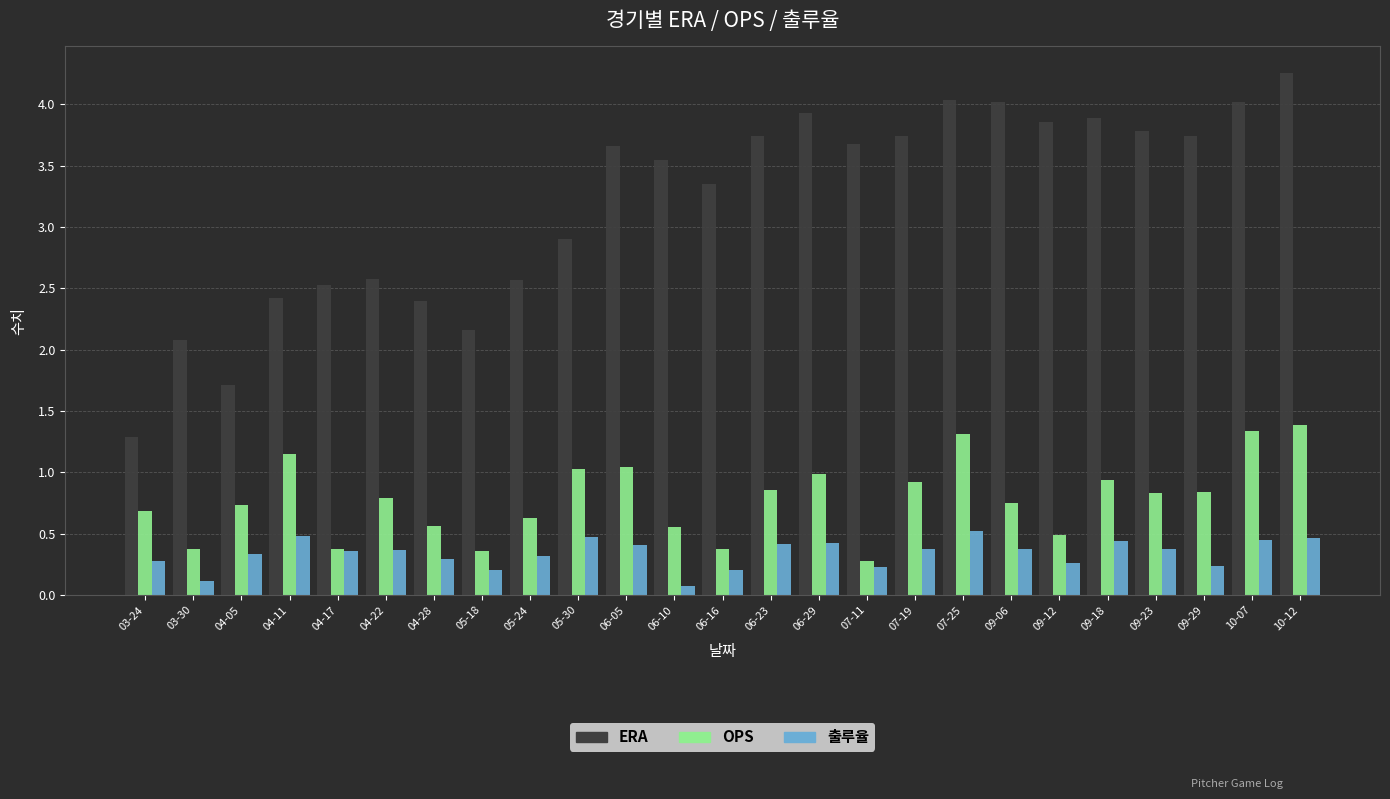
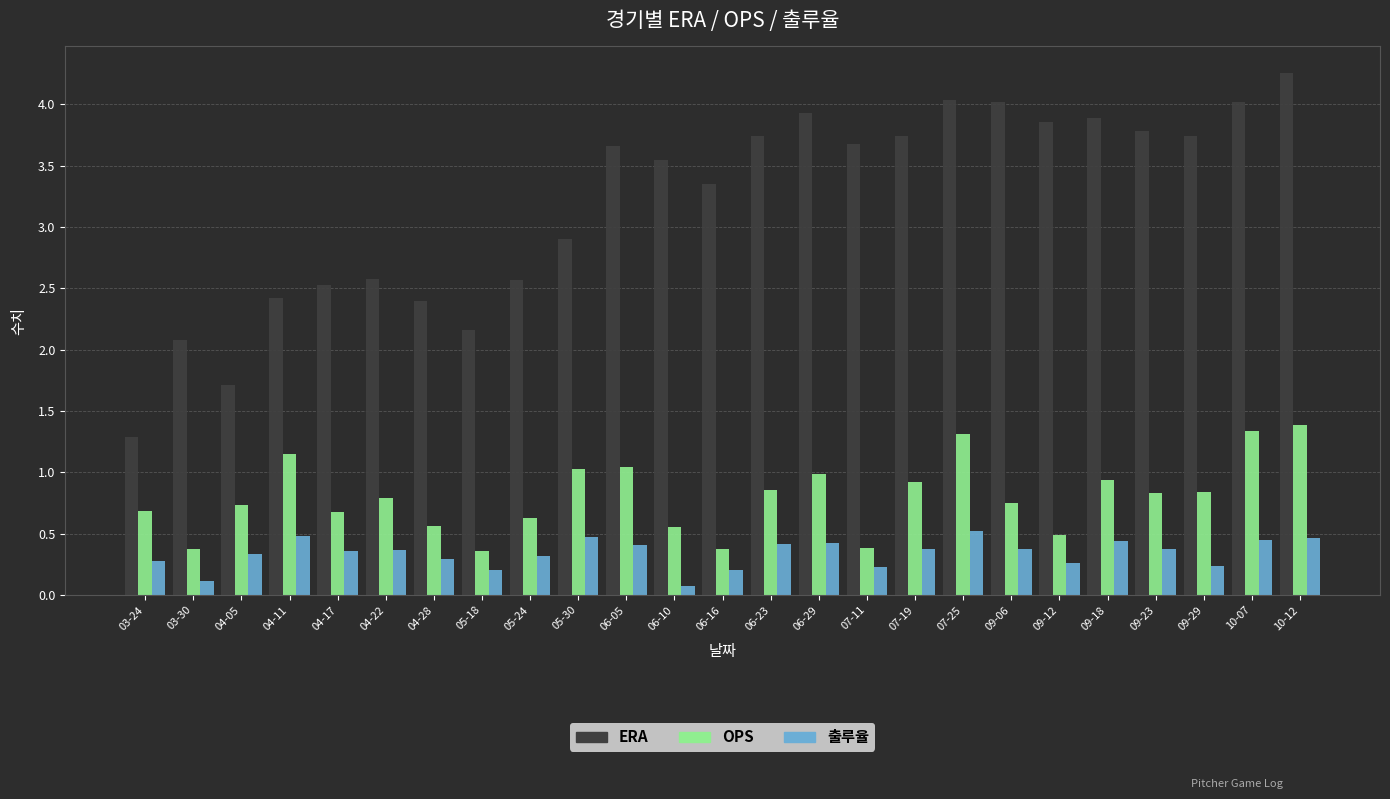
  {
    "ERA": {
      "03-24": 1.29,
      "03-30": 2.08,
      "04-05": 1.71,
      "04-11": 2.42,
      "04-17": 2.53,
      "04-22": 2.58,
      "04-28": 2.40,
      "05-18": 2.16,
      "05-24": 2.57,
      "05-30": 2.90,
      "06-05": 3.66,
      "06-10": 3.55,
      "06-16": 3.35,
      "06-23": 3.74,
      "06-29": 3.93,
      "07-11": 3.68,
      "07-19": 3.74,
      "07-25": 4.04,
      "09-06": 4.02,
      "09-12": 3.86,
      "09-18": 3.89,
      "09-23": 3.78,
      "09-29": 3.74,
      "10-07": 4.02,
      "10-12": 4.26
    },
    "OPS": {
      "03-24": 0.68,
      "03-30": 0.37,
      "04-05": 0.73,
      "04-11": 1.15,
-     "04-17": 0.37,
+     "04-17": 0.68,
      "04-22": 0.79,
      "04-28": 0.57,
      "05-18": 0.36,
      "05-24": 0.62,
      "05-30": 1.03,
      "06-05": 1.04,
      "06-10": 0.56,
      "06-16": 0.37,
      "06-23": 0.85,
      "06-29": 0.99,
-     "07-11": 0.28,
+     "07-11": 0.39,
      "07-19": 0.92,
      "07-25": 1.31,
      "09-06": 0.75,
      "09-12": 0.49,
      "09-18": 0.94,
      "09-23": 0.83,
      "09-29": 0.84,
      "10-07": 1.34,
      "10-12": 1.39
    },
    "출루율": {
      "03-24": 0.28,
      "03-30": 0.11,
      "04-05": 0.33,
      "04-11": 0.48,
      "04-17": 0.36,
      "04-22": 0.37,
      "04-28": 0.30,
      "05-18": 0.20,
      "05-24": 0.32,
      "05-30": 0.47,
      "06-05": 0.41,
      "06-10": 0.07,
      "06-16": 0.20,
      "06-23": 0.41,
      "06-29": 0.42,
      "07-11": 0.23,
      "07-19": 0.38,
      "07-25": 0.52,
      "09-06": 0.38,
      "09-12": 0.26,
      "09-18": 0.44,
      "09-23": 0.38,
      "09-29": 0.24,
      "10-07": 0.45,
      "10-12": 0.47
    }
  }
